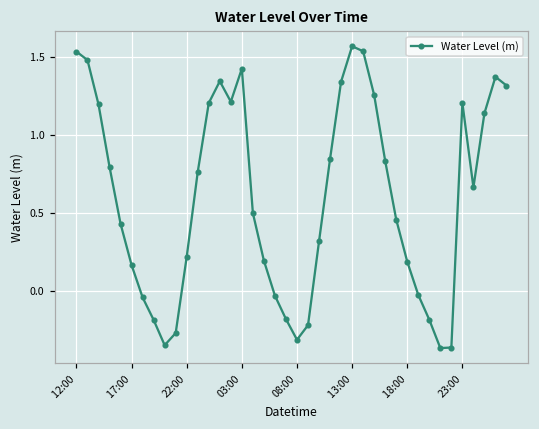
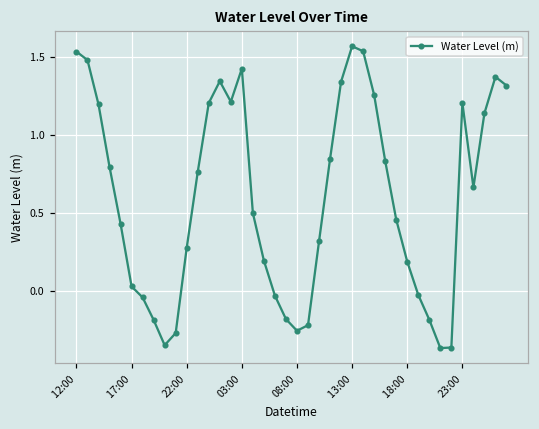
  {
    "12:00": 1.54,
-   "17:00": 0.17,
-   "22:00": 0.22,
+   "17:00": 0.03,
+   "22:00": 0.28,
    "03:00": 1.43,
-   "08:00": -0.31,
+   "08:00": -0.25,
    "13:00": 1.57,
    "18:00": 0.19,
    "23:00": 1.21
  }
